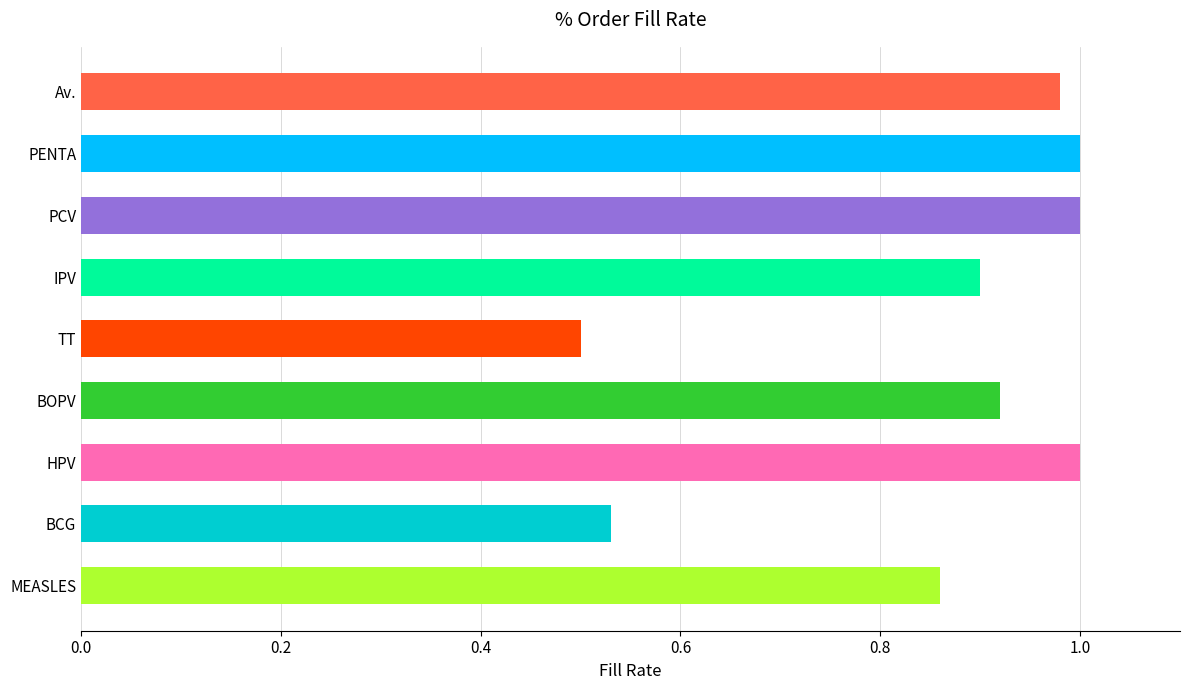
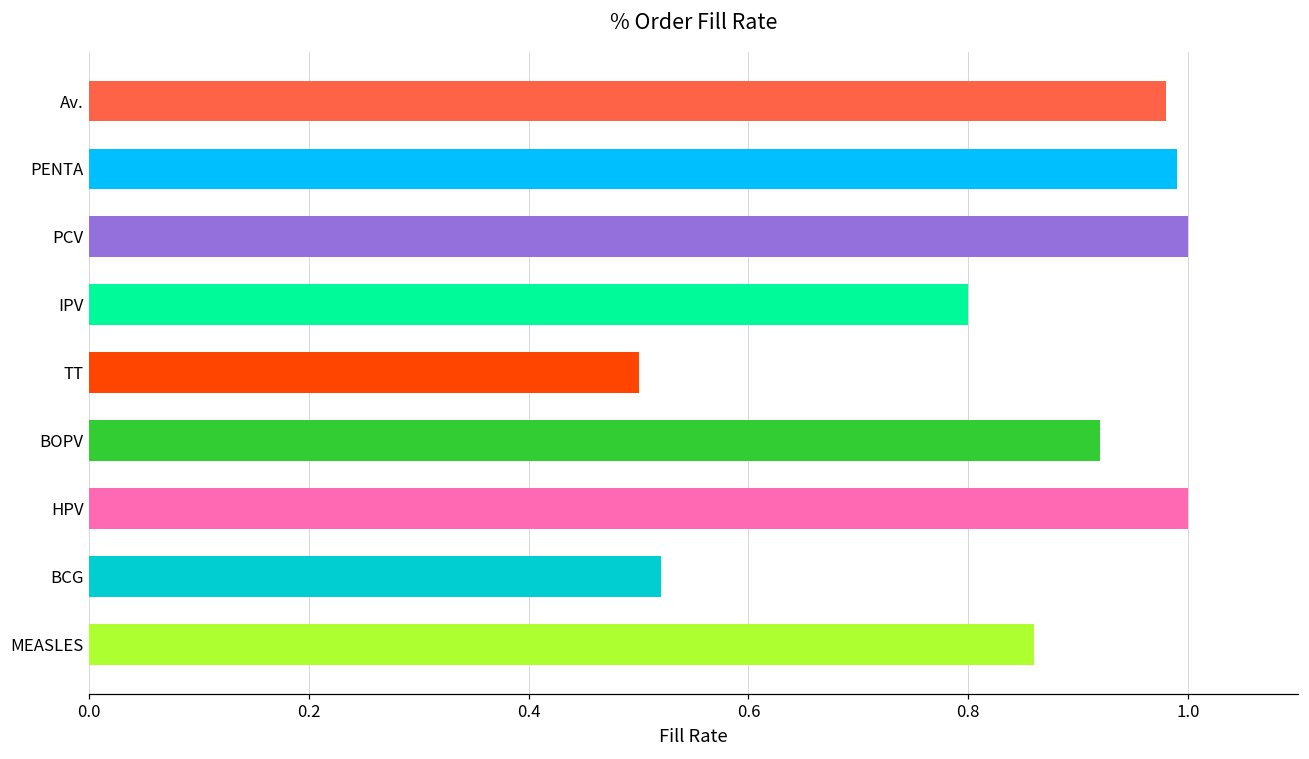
  {
    "Av.": 0.98,
-   "PENTA": 1.00,
+   "PENTA": 0.99,
    "PCV": 1.00,
-   "IPV": 0.9,
+   "IPV": 0.8,
    "TT": 0.50,
    "BOPV": 0.92,
    "HPV": 1.00,
-   "BCG": 0.53,
+   "BCG": 0.52,
    "MEASLES": 0.86
  }
